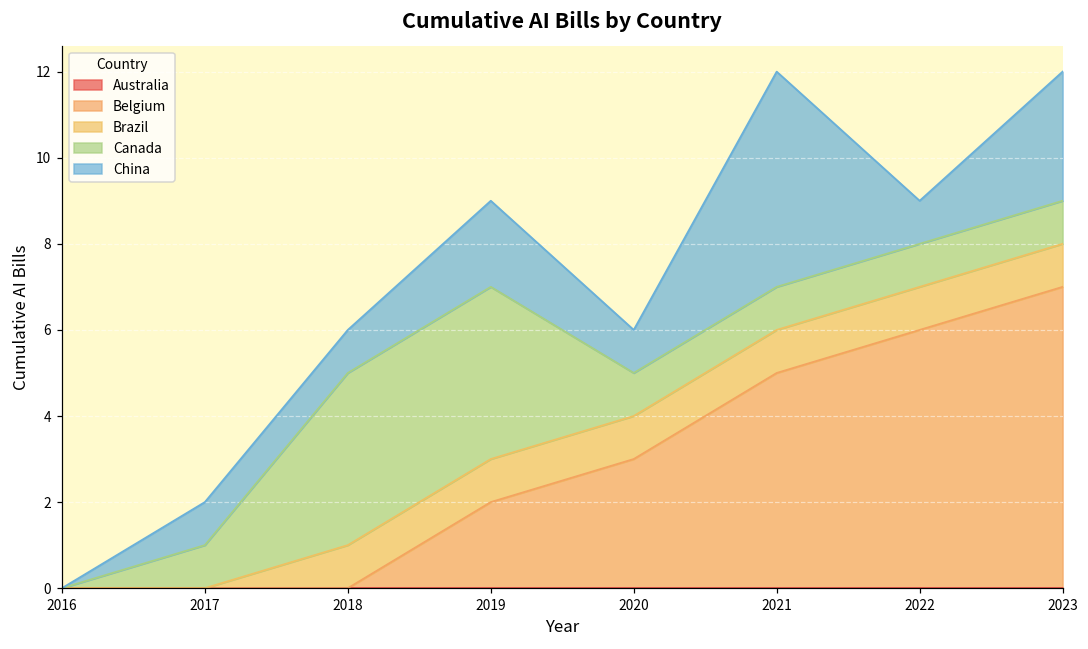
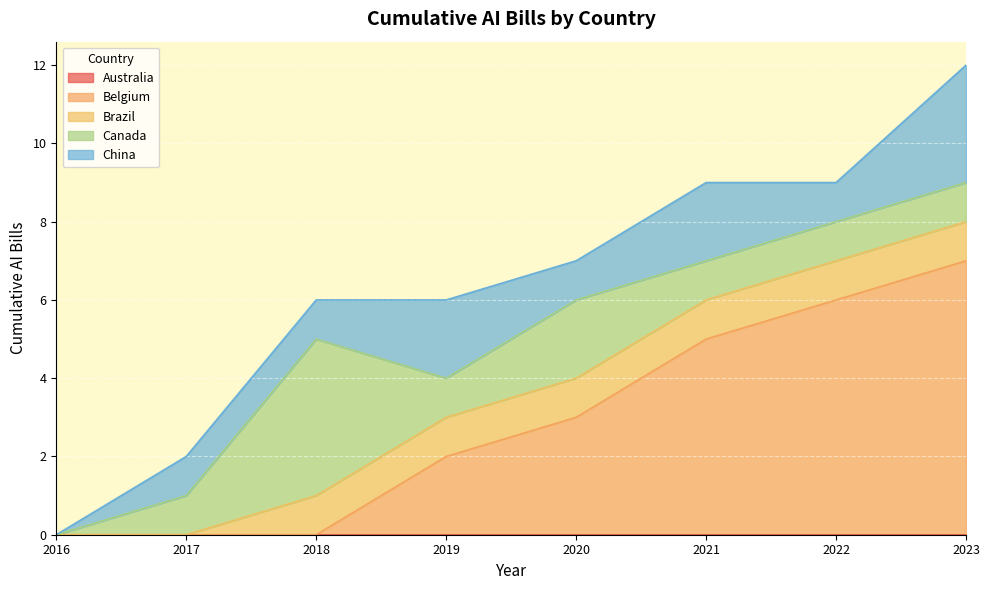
  {
    "Australia": {
      "2019": 0,
      "2020": 0,
      "2021": 0,
      "2022": 0,
      "2023": 0
    },
    "Canada": {
      "2017": 1,
      "2018": 4,
-     "2019": 4,
-     "2020": 1,
+     "2019": 1,
+     "2020": 2,
      "2021": 1,
      "2022": 1,
      "2023": 1
    },
    "China": {
      "2017": 1,
      "2018": 1,
      "2019": 2,
      "2020": 1,
-     "2021": 5,
+     "2021": 2,
      "2022": 1,
      "2023": 3
    }
  }
